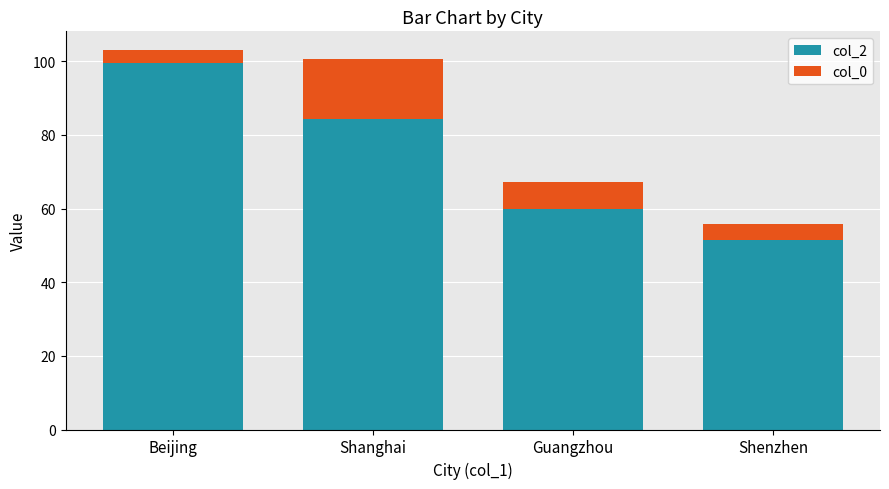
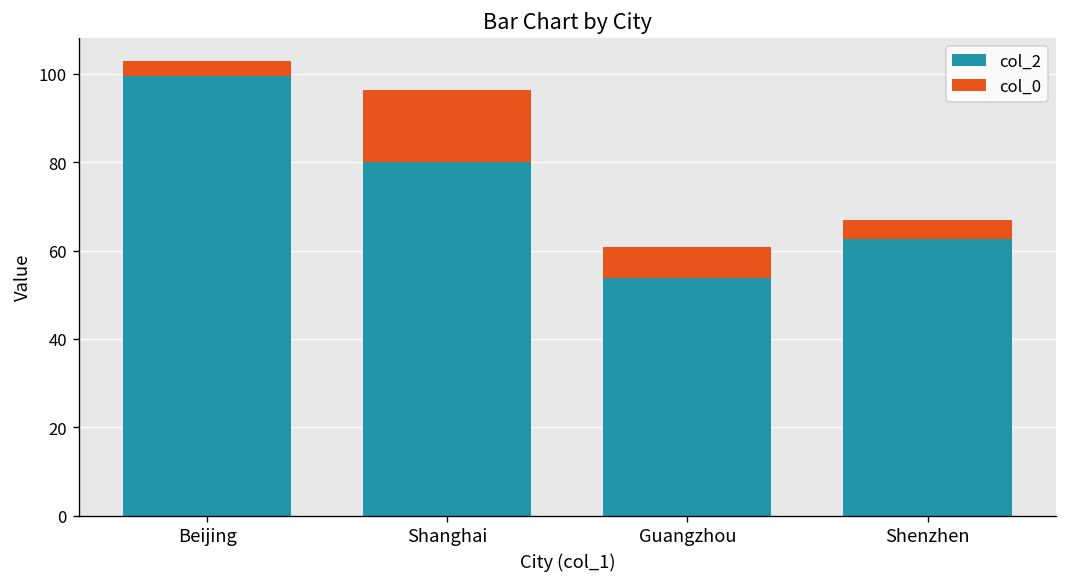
  {
    "col_2": {
      "Beijing": 100,
-     "Shanghai": 84,
-     "Guangzhou": 60,
-     "Shenzhen": 51
+     "Shanghai": 80,
+     "Guangzhou": 54,
+     "Shenzhen": 63
    },
    "col_0": {
      "Beijing": 4,
      "Shanghai": 16,
      "Guangzhou": 7,
      "Shenzhen": 5
    }
  }
